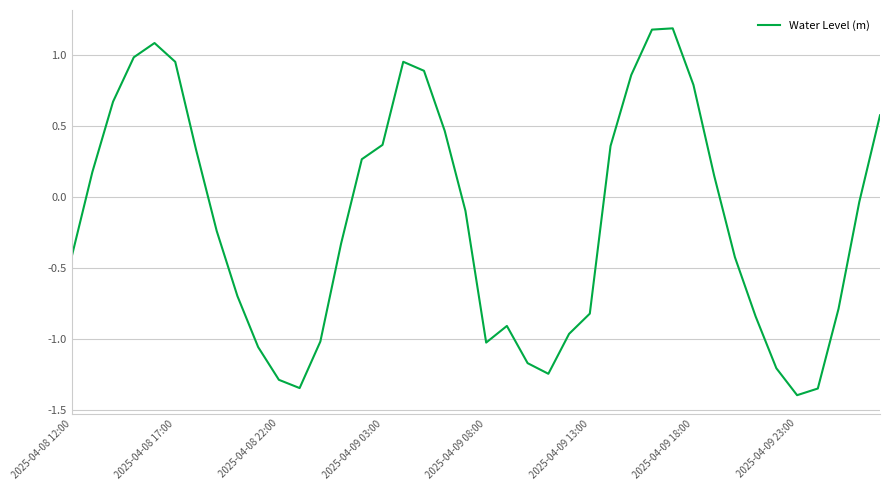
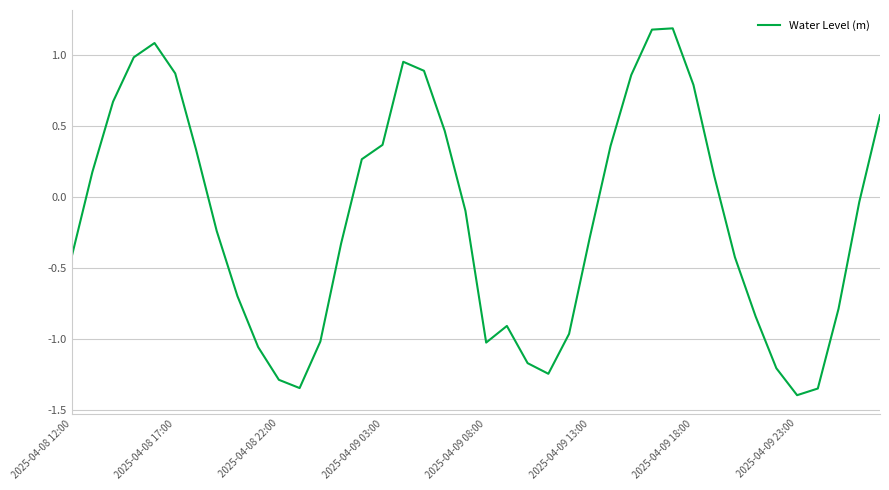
  {
    "2025-04-08 12:00": -0.42,
-   "2025-04-08 17:00": 0.95,
+   "2025-04-08 17:00": 0.87,
    "2025-04-08 22:00": -1.29,
    "2025-04-09 03:00": 0.37,
    "2025-04-09 08:00": -1.03,
-   "2025-04-09 13:00": -0.82,
+   "2025-04-09 13:00": -0.28,
    "2025-04-09 18:00": 0.79,
    "2025-04-09 23:00": -1.40
  }
